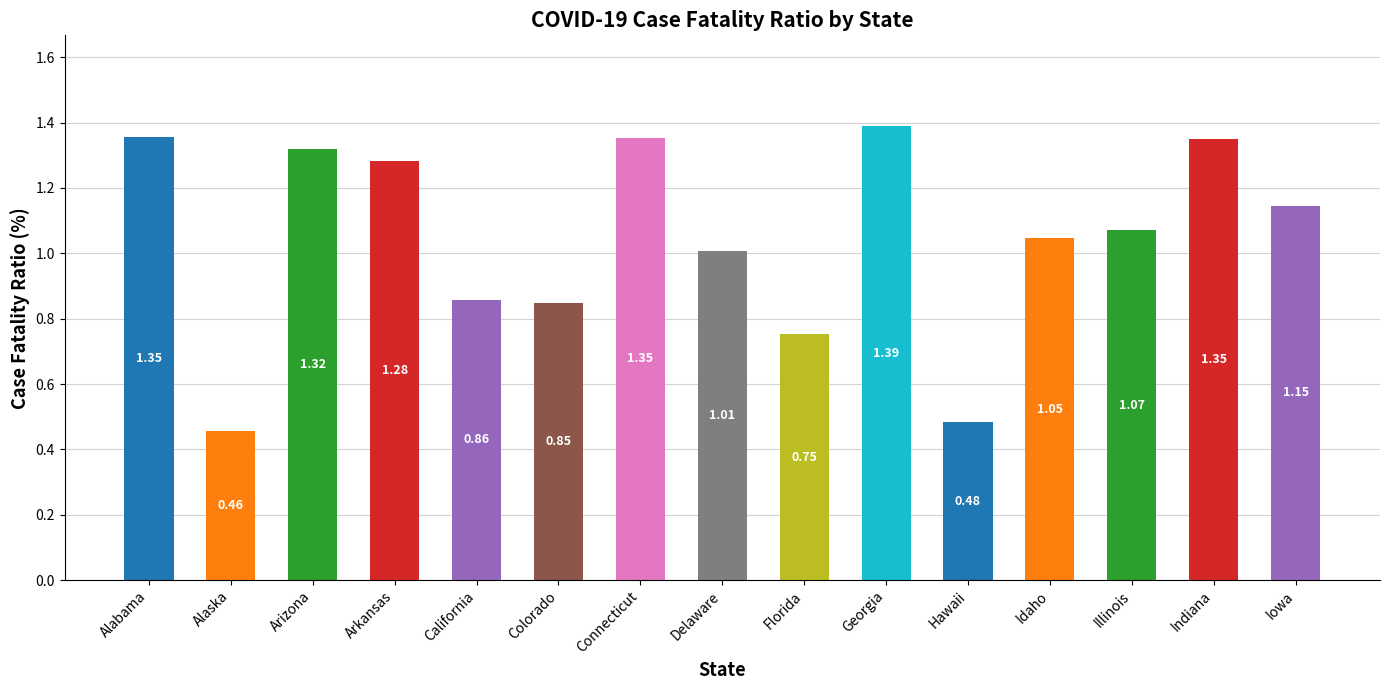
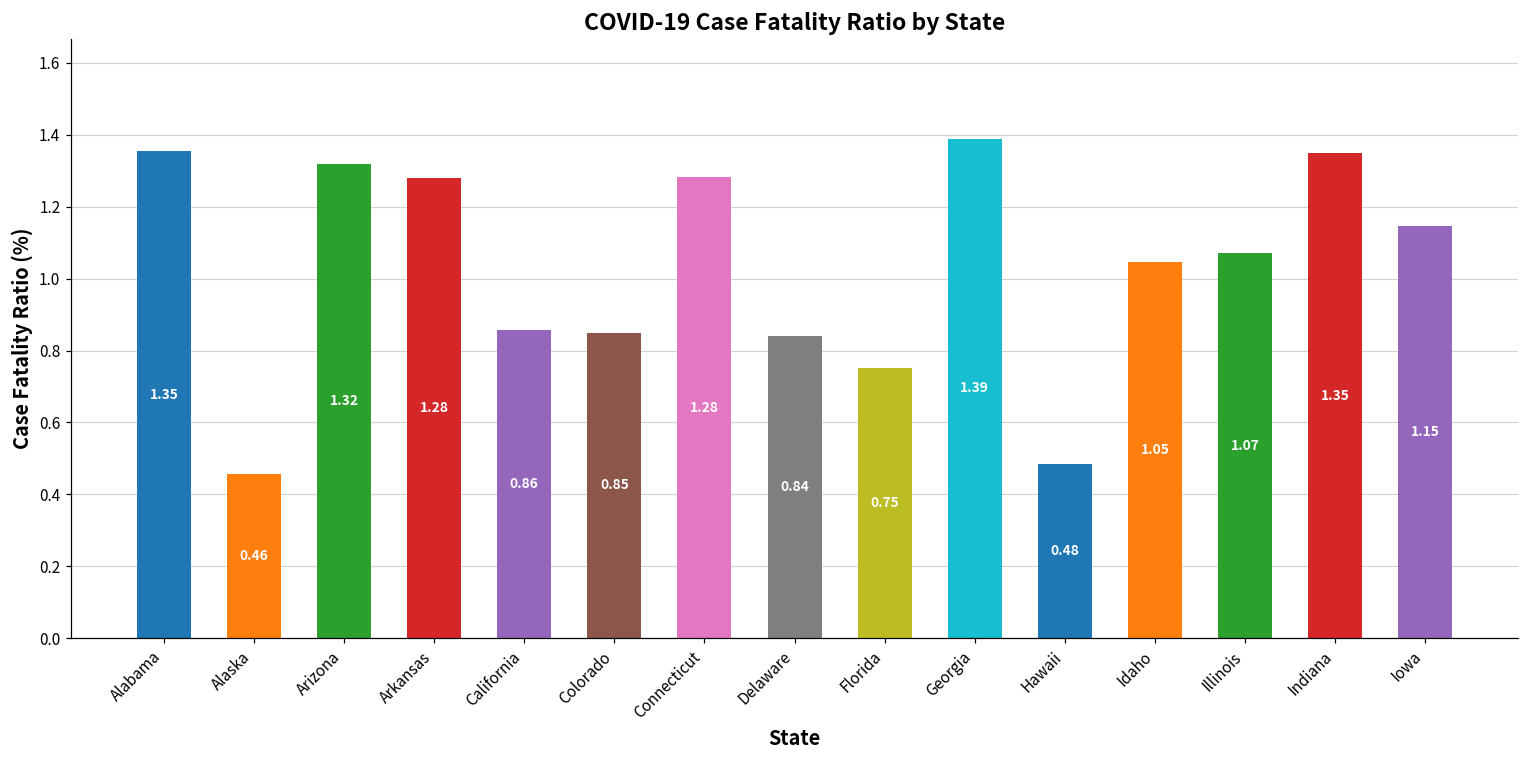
  {
    "Alabama": 1.35,
    "Alaska": 0.46,
    "Arizona": 1.32,
    "Arkansas": 1.28,
    "California": 0.86,
    "Colorado": 0.85,
-   "Connecticut": 1.35,
-   "Delaware": 1.01,
+   "Connecticut": 1.28,
+   "Delaware": 0.84,
    "Florida": 0.75,
    "Georgia": 1.39,
    "Hawaii": 0.48,
    "Idaho": 1.05,
    "Illinois": 1.07,
    "Indiana": 1.35,
    "Iowa": 1.15
  }
